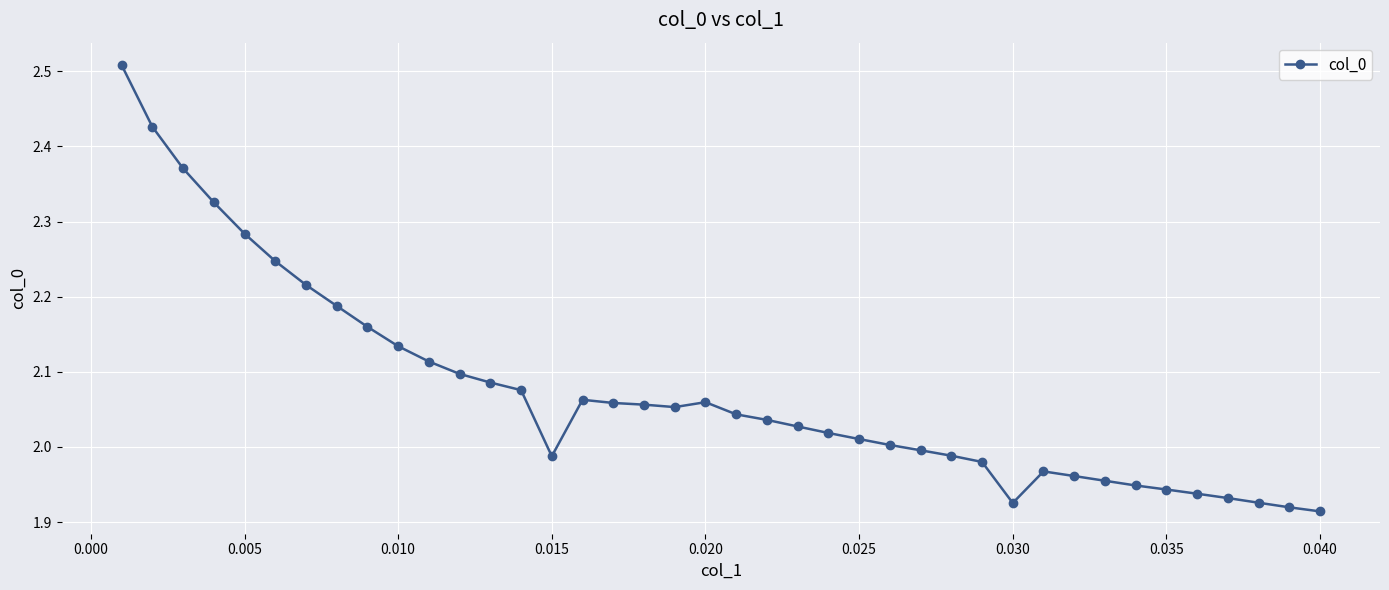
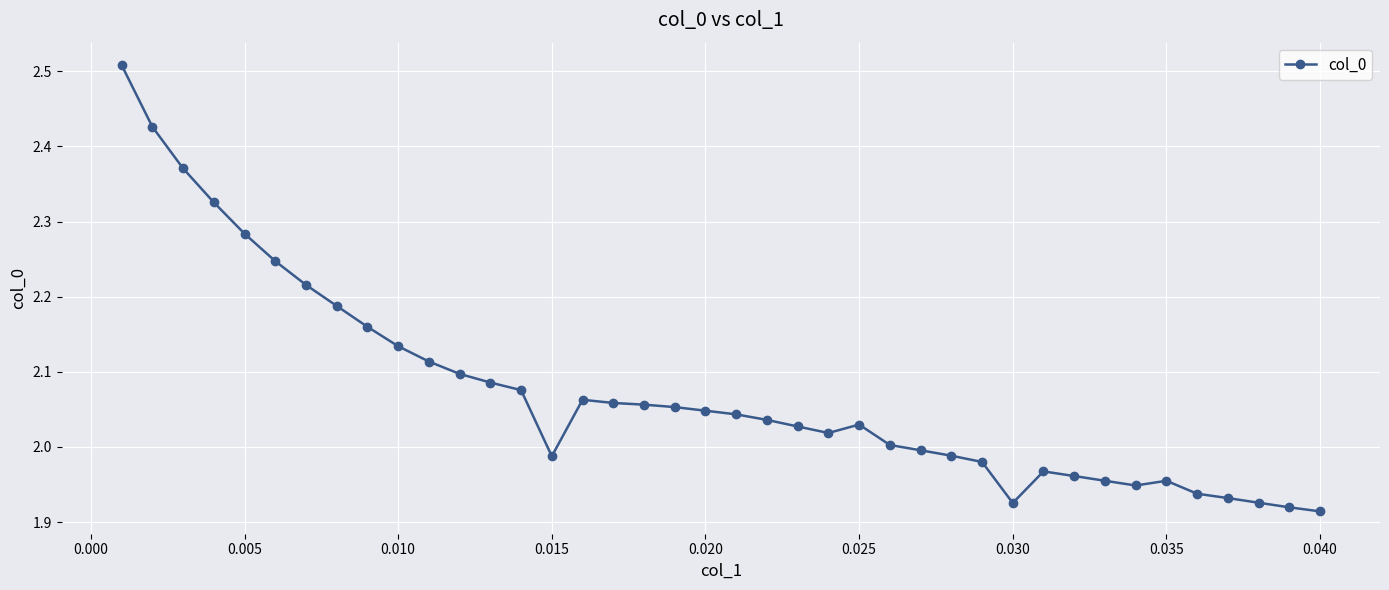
  {
    "0.005": 2.28,
    "0.010": 2.13,
    "0.015": 1.99,
-   "0.020": 2.06,
-   "0.025": 2.01,
+   "0.020": 2.05,
+   "0.025": 2.03,
    "0.030": 1.93,
-   "0.035": 1.94,
+   "0.035": 1.95,
    "0.040": 1.91
  }
